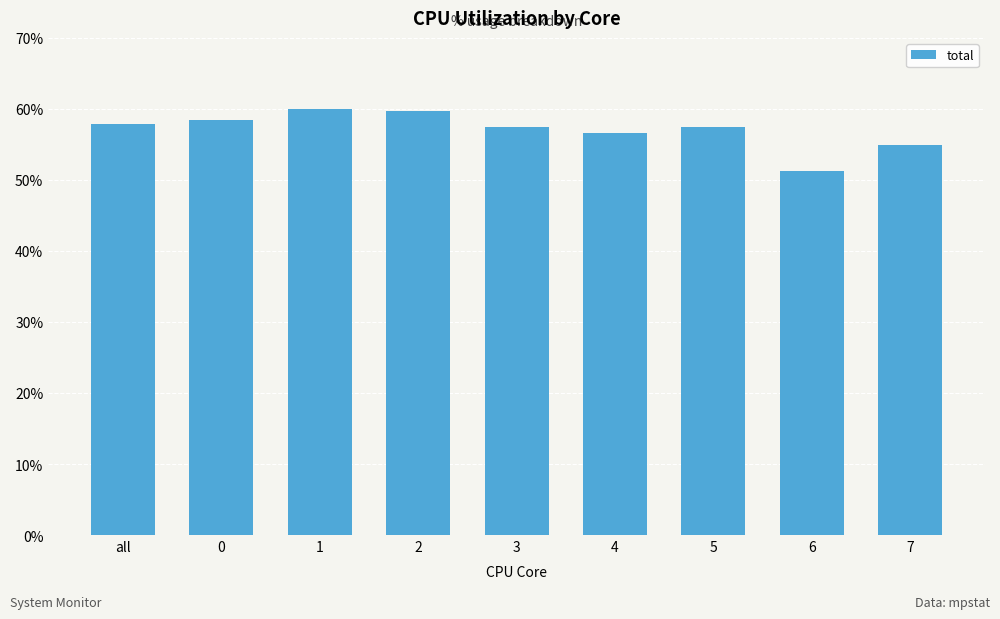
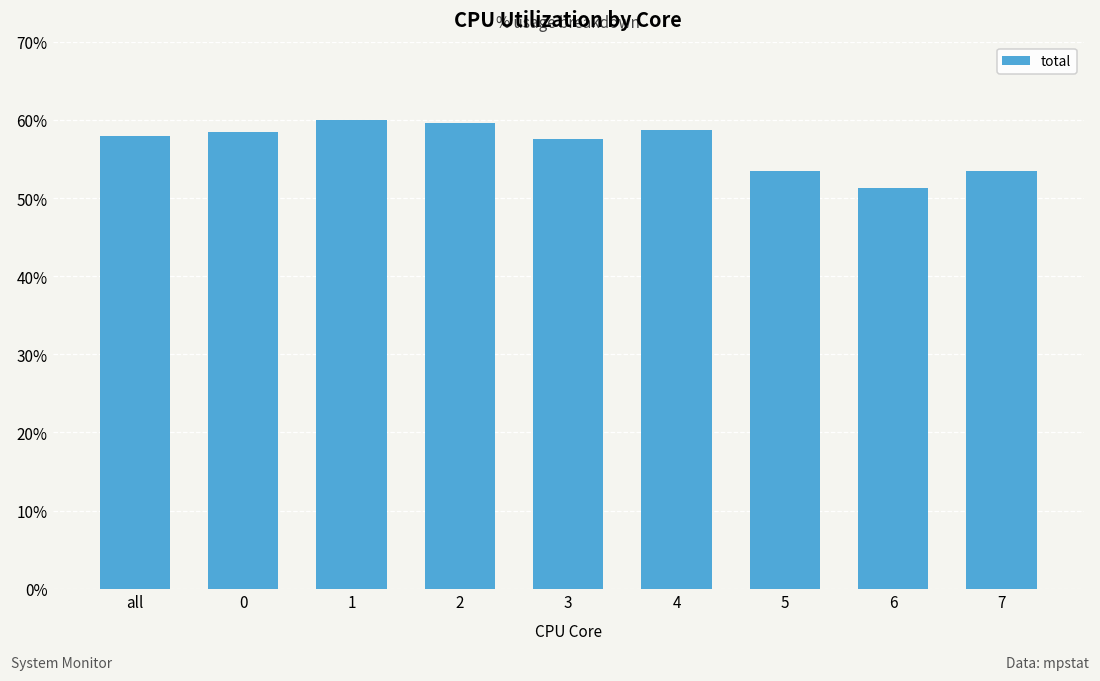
  {
    "all": "58%",
    "0": "58%",
    "1": "60%",
    "2": "60%",
    "3": "58%",
-   "4": "57%",
-   "5": "58%",
+   "4": "59%",
+   "5": "53%",
    "6": "51%",
-   "7": "55%"
+   "7": "53%"
  }
